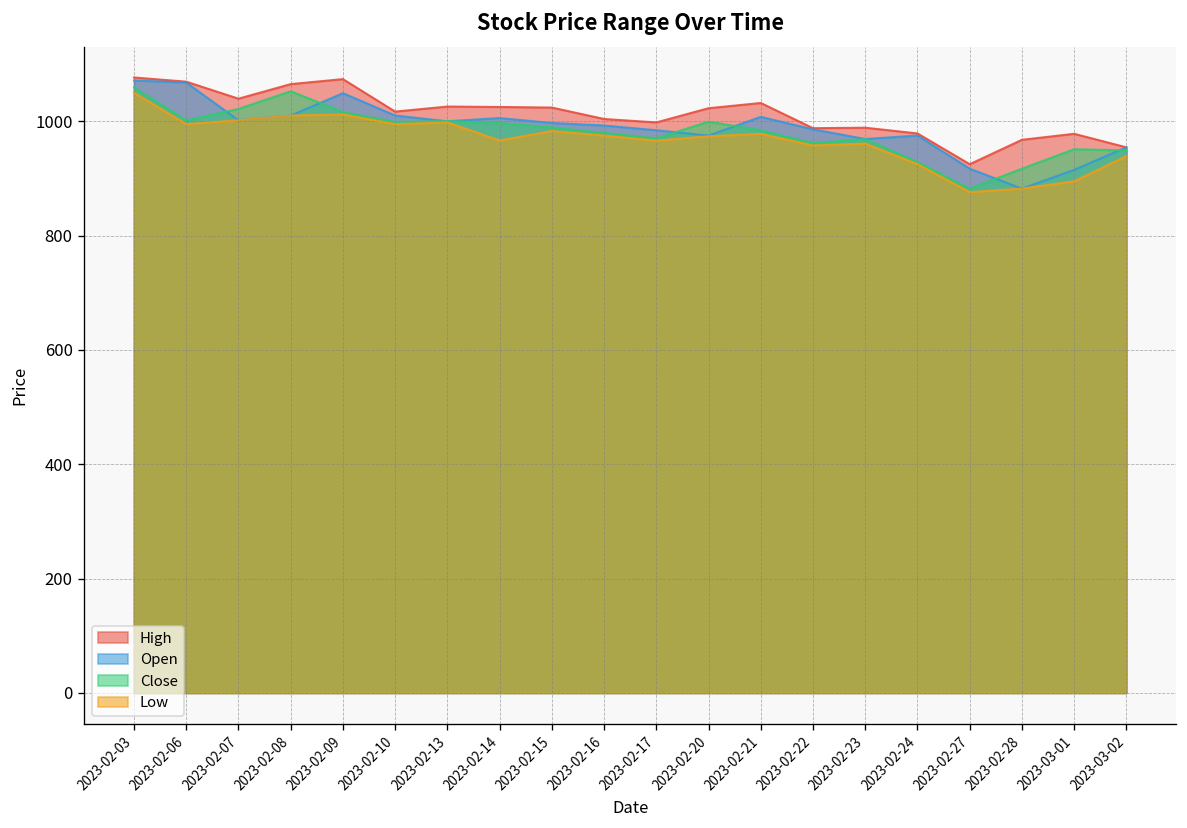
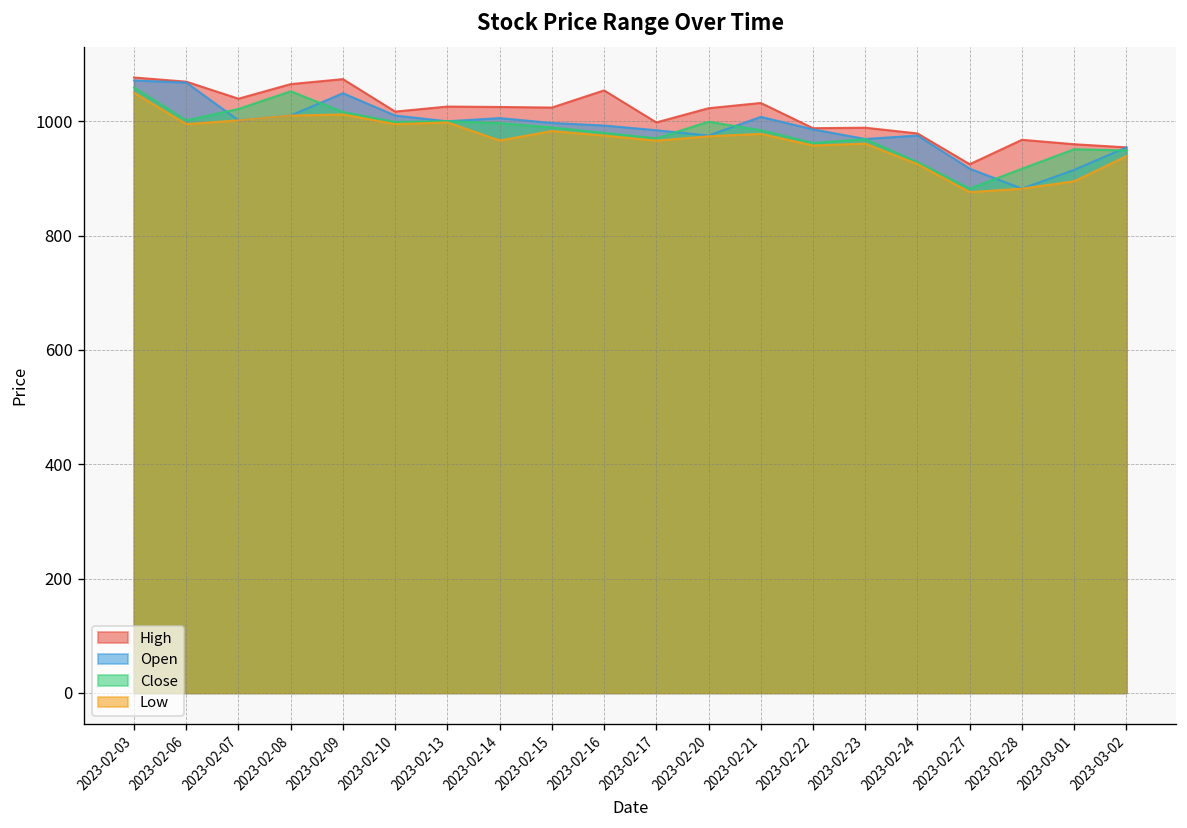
  {
    "High": {
      "2023-02-07": 1040,
      "2023-02-08": 1070,
      "2023-02-09": 1070,
      "2023-02-10": 1020,
      "2023-02-13": 1030,
      "2023-02-14": 1030,
      "2023-02-15": 1020,
-     "2023-02-16": 1000,
+     "2023-02-16": 1050,
      "2023-02-17": 1000,
      "2023-02-20": 1020,
      "2023-02-21": 1030,
      "2023-02-23": 990,
      "2023-02-27": 920,
      "2023-02-28": 970,
-     "2023-03-01": 980
+     "2023-03-01": 960
    },
    "Open": {
      "2023-02-09": 1050,
      "2023-02-10": 1010,
      "2023-02-14": 1010,
      "2023-02-15": 1000,
      "2023-02-16": 990,
      "2023-02-17": 980,
      "2023-02-21": 1010,
      "2023-02-27": 920,
      "2023-03-01": 920
    },
    "Close": {
      "2023-02-03": 1060,
      "2023-02-06": 1000,
      "2023-02-07": 1020,
      "2023-02-08": 1050,
      "2023-02-14": 1000,
      "2023-02-15": 990,
      "2023-02-20": 1000,
      "2023-02-21": 980,
      "2023-02-27": 880,
      "2023-02-28": 920,
      "2023-03-01": 950
    },
    "Low": {
      "2023-02-03": 1050,
      "2023-02-06": 1000,
      "2023-02-14": 970,
      "2023-02-15": 980,
      "2023-02-21": 980,
      "2023-02-23": 960,
      "2023-02-27": 880,
      "2023-03-01": 900,
      "2023-03-02": 940
    }
  }
